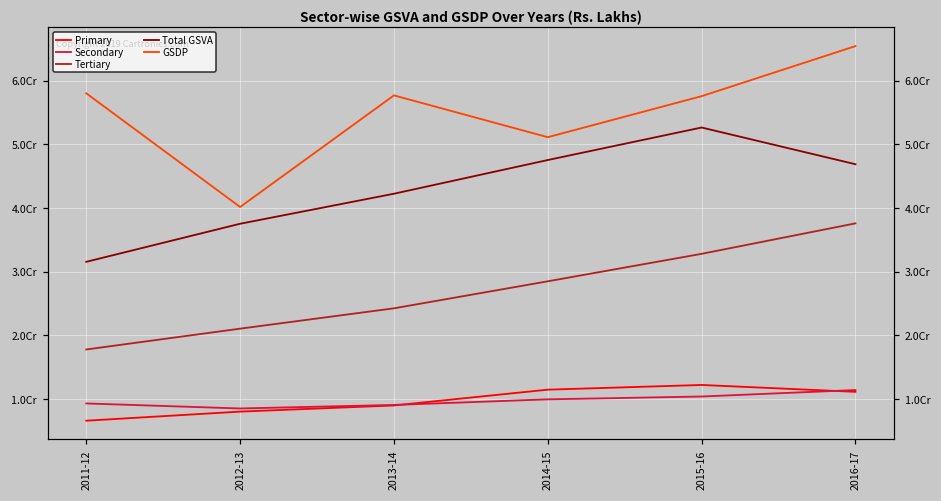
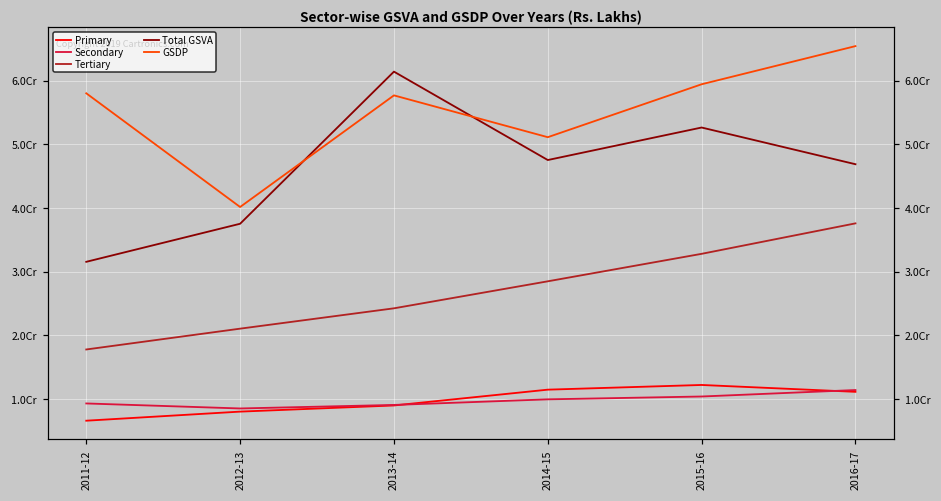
  {
    "Primary": {
      "2011-12": "0.7Cr",
      "2012-13": "0.8Cr",
      "2014-15": "1.1Cr",
      "2015-16": "1.2Cr"
    },
    "Total GSVA": {
      "2011-12": "3.2Cr",
      "2012-13": "3.8Cr",
-     "2013-14": "4.2Cr",
+     "2013-14": "6.1Cr",
      "2014-15": "4.8Cr",
      "2015-16": "5.3Cr",
      "2016-17": "4.7Cr"
    },
    "GSDP": {
      "2011-12": "5.8Cr",
      "2012-13": "4.0Cr",
      "2013-14": "5.8Cr",
      "2014-15": "5.1Cr",
-     "2015-16": "5.8Cr",
+     "2015-16": "5.9Cr",
      "2016-17": "6.5Cr"
    }
  }
